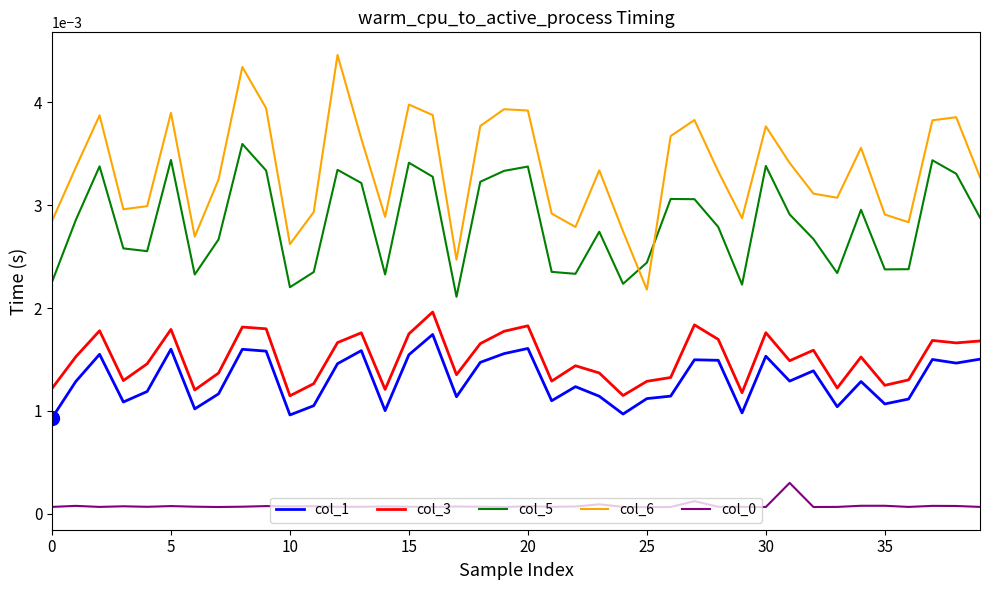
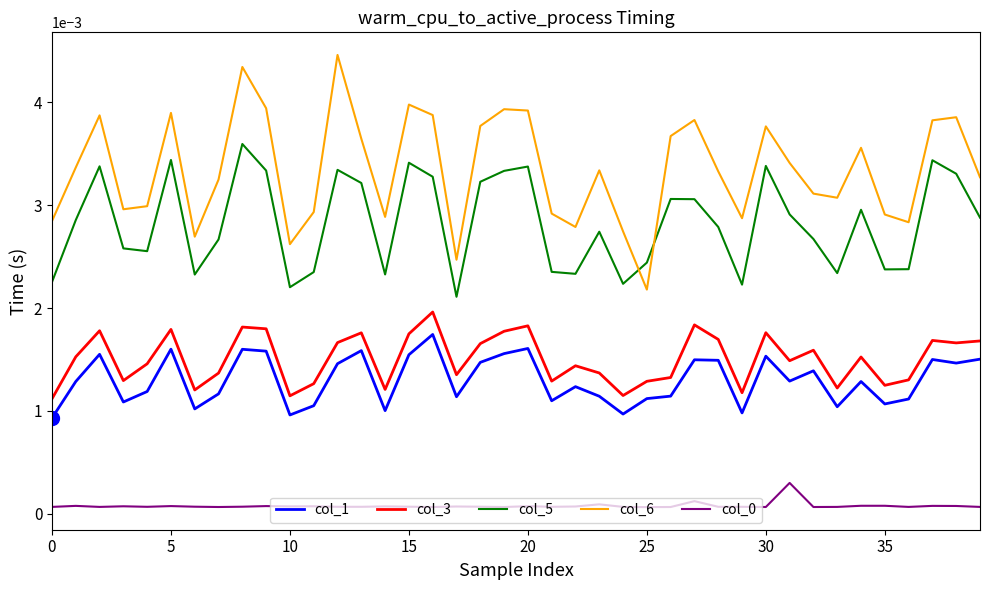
  {
    "col_3": {
-     "0": 0.00122,
+     "0": 0.00112,
      "5": 0.00179,
      "10": 0.00115,
      "15": 0.00175,
      "20": 0.00183,
      "25": 0.00129,
      "30": 0.00176,
      "35": 0.00125
    },
    "col_5": {
      "0": 0.00225,
      "5": 0.00344,
      "10": 0.00220,
      "15": 0.00341,
      "20": 0.00337,
      "25": 0.00244,
      "30": 0.00338,
      "35": 0.00238
    },
    "col_6": {
      "0": 0.00284,
      "5": 0.00390,
      "10": 0.00262,
      "15": 0.00398,
      "20": 0.00392,
      "25": 0.00218,
      "30": 0.00376,
      "35": 0.00291
    },
    "col_0": {
      "0": 0.00007,
      "5": 0.00008,
      "30": 0.00007,
      "35": 0.00008
    }
  }
